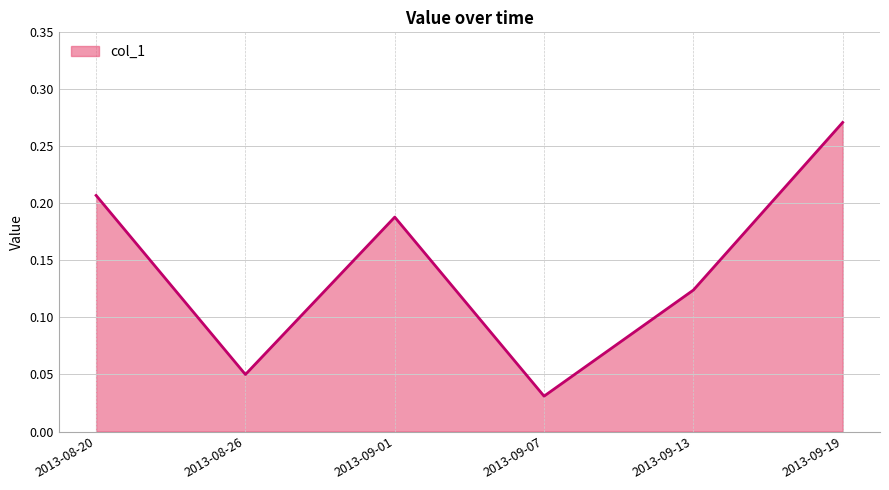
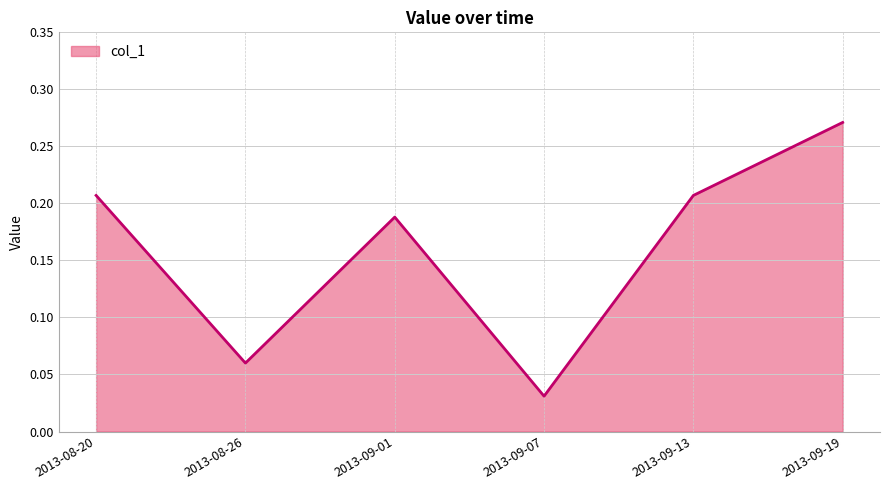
  {
    "2013-08-20": 0.207,
-   "2013-08-26": 0.05,
+   "2013-08-26": 0.06,
    "2013-09-01": 0.188,
    "2013-09-07": 0.031,
-   "2013-09-13": 0.124,
+   "2013-09-13": 0.207,
    "2013-09-19": 0.271
  }
